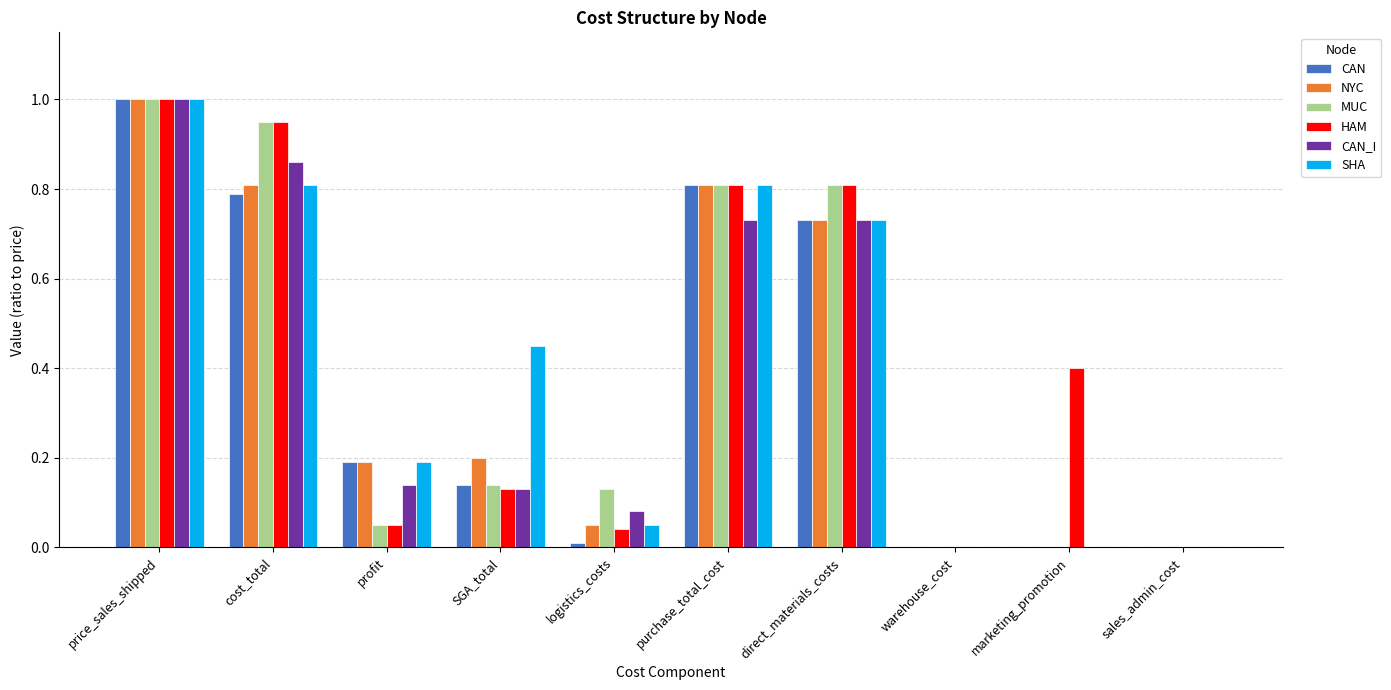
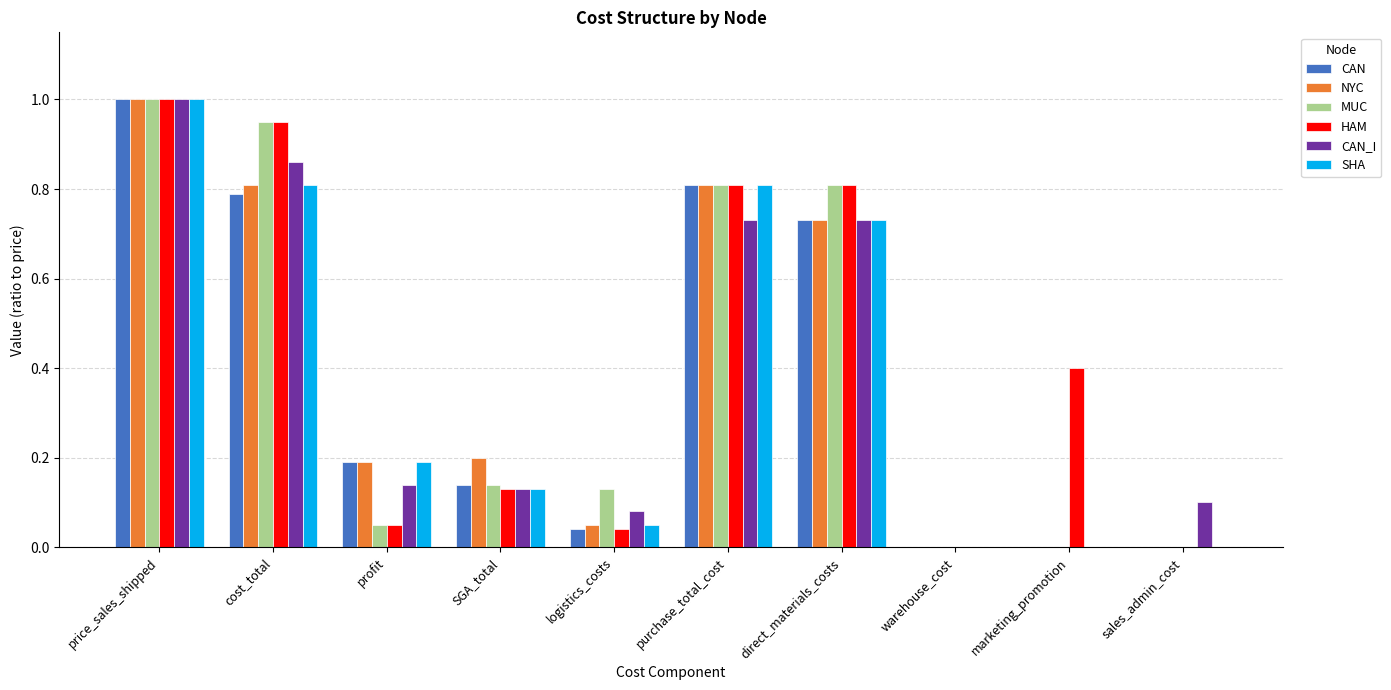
  {
    "CAN": {
      "price_sales_shipped": 1.00,
      "cost_total": 0.79,
      "profit": 0.19,
      "SGA_total": 0.14,
-     "logistics_costs": 0.01,
+     "logistics_costs": 0.04,
      "purchase_total_cost": 0.81,
      "direct_materials_costs": 0.73,
      "warehouse_cost": 0.00,
      "marketing_promotion": 0.00,
      "sales_admin_cost": 0.00
    },
    "NYC": {
      "price_sales_shipped": 1.00,
      "cost_total": 0.81,
      "profit": 0.19,
      "SGA_total": 0.20,
      "logistics_costs": 0.05,
      "purchase_total_cost": 0.81,
      "direct_materials_costs": 0.73,
      "warehouse_cost": 0.00,
      "marketing_promotion": 0.00,
      "sales_admin_cost": 0.00
    },
    "MUC": {
      "price_sales_shipped": 1.00,
      "cost_total": 0.95,
      "profit": 0.05,
      "SGA_total": 0.14,
      "logistics_costs": 0.13,
      "purchase_total_cost": 0.81,
      "direct_materials_costs": 0.81,
      "warehouse_cost": 0.00,
      "marketing_promotion": 0.00,
      "sales_admin_cost": 0.00
    },
    "HAM": {
      "price_sales_shipped": 1.00,
      "cost_total": 0.95,
      "profit": 0.05,
      "SGA_total": 0.13,
      "logistics_costs": 0.04,
      "purchase_total_cost": 0.81,
      "direct_materials_costs": 0.81,
      "warehouse_cost": 0.00,
      "marketing_promotion": 0.40,
      "sales_admin_cost": 0.00
    },
    "CAN_I": {
      "price_sales_shipped": 1.0,
      "cost_total": 0.86,
      "profit": 0.14,
      "SGA_total": 0.13,
      "logistics_costs": 0.08,
      "purchase_total_cost": 0.73,
      "direct_materials_costs": 0.73,
      "warehouse_cost": 0.0,
      "marketing_promotion": 0.0,
-     "sales_admin_cost": 0.0
+     "sales_admin_cost": 0.1
    },
    "SHA": {
      "price_sales_shipped": 1.00,
      "cost_total": 0.81,
      "profit": 0.19,
-     "SGA_total": 0.45,
+     "SGA_total": 0.13,
      "logistics_costs": 0.05,
      "purchase_total_cost": 0.81,
      "direct_materials_costs": 0.73,
      "warehouse_cost": 0.00,
      "marketing_promotion": 0.00,
      "sales_admin_cost": 0.00
    }
  }
